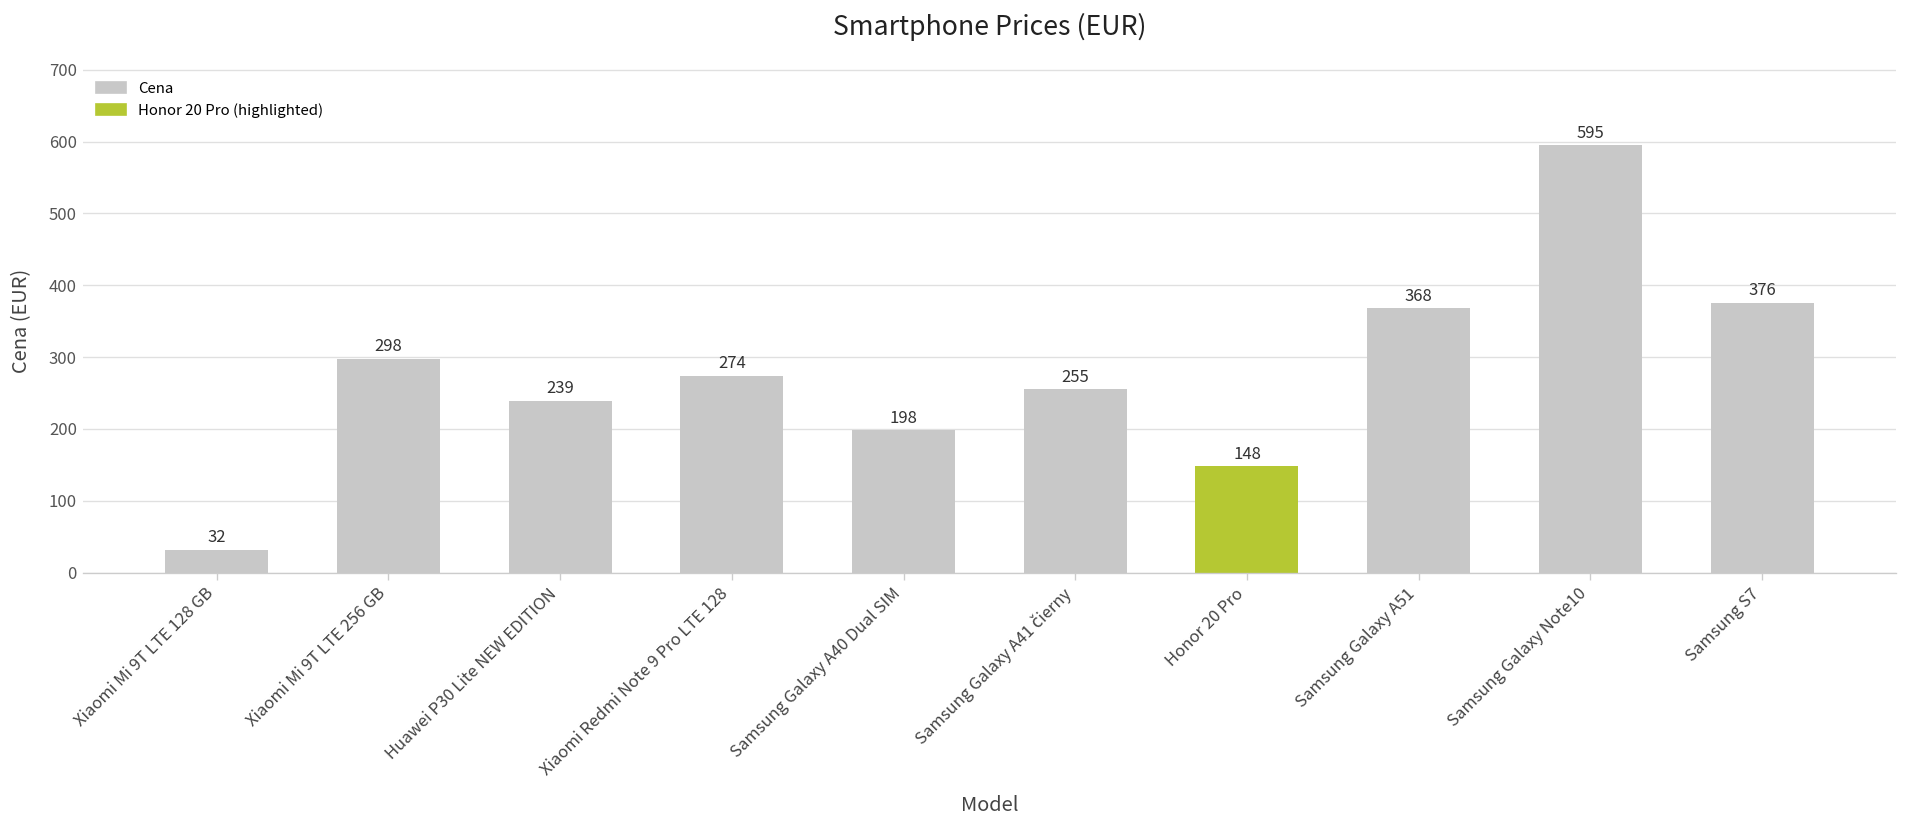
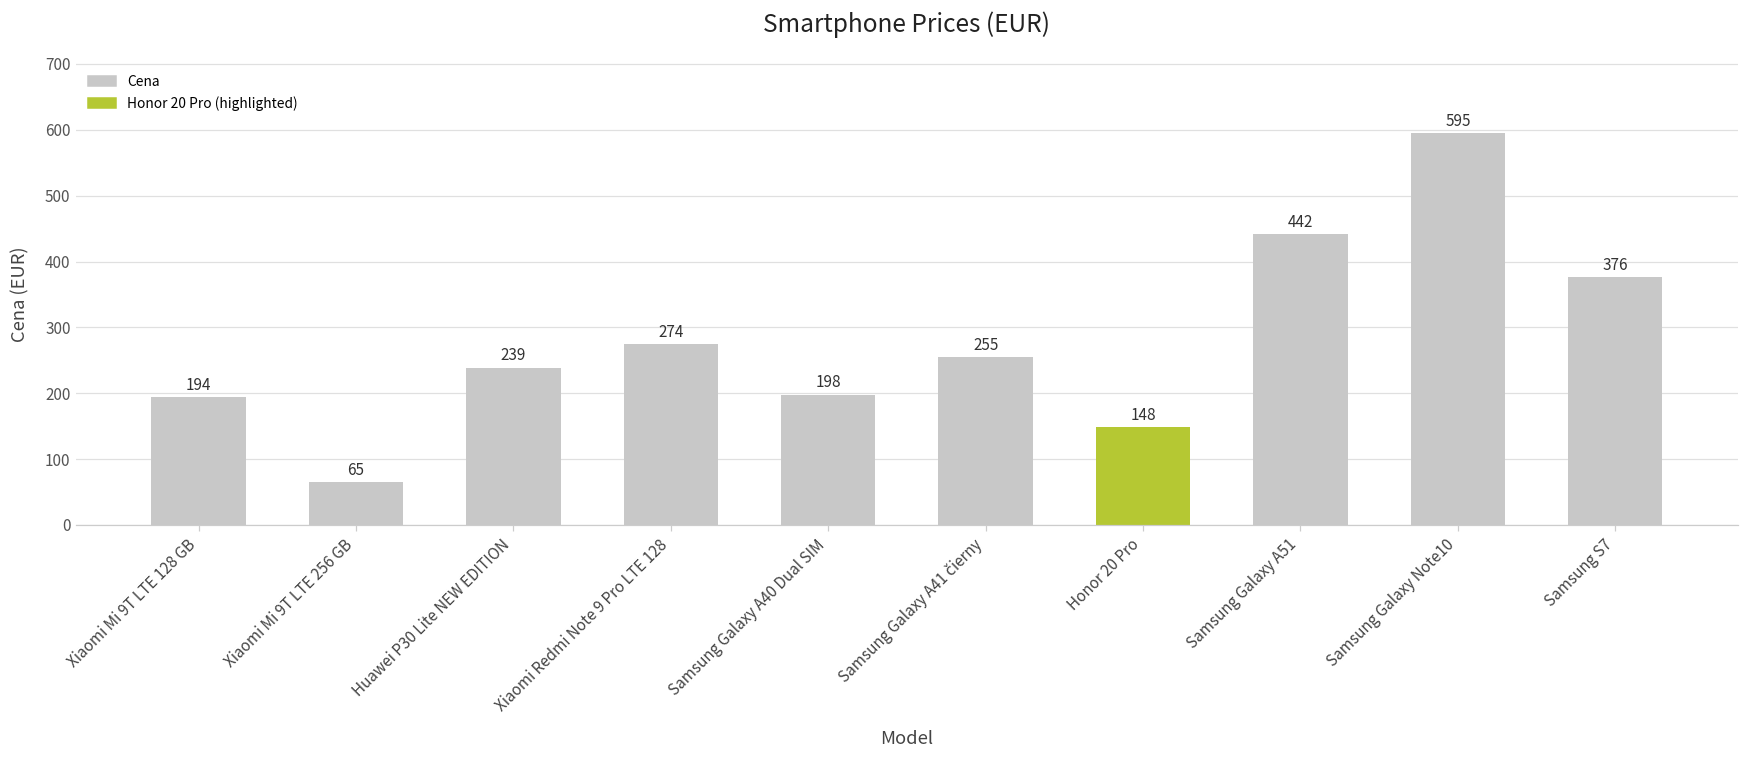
  {
-   "Xiaomi Mi 9T LTE 128 GB": 32,
-   "Xiaomi Mi 9T LTE 256 GB": 298,
+   "Xiaomi Mi 9T LTE 128 GB": 194,
+   "Xiaomi Mi 9T LTE 256 GB": 65,
    "Huawei P30 Lite NEW EDITION": 239,
    "Xiaomi Redmi Note 9 Pro LTE 128": 274,
    "Samsung Galaxy A40 Dual SIM": 198,
    "Samsung Galaxy A41 čierny": 255,
    "Honor 20 Pro": 148,
-   "Samsung Galaxy A51": 368,
+   "Samsung Galaxy A51": 442,
    "Samsung Galaxy Note10": 595,
    "Samsung S7": 376
  }
